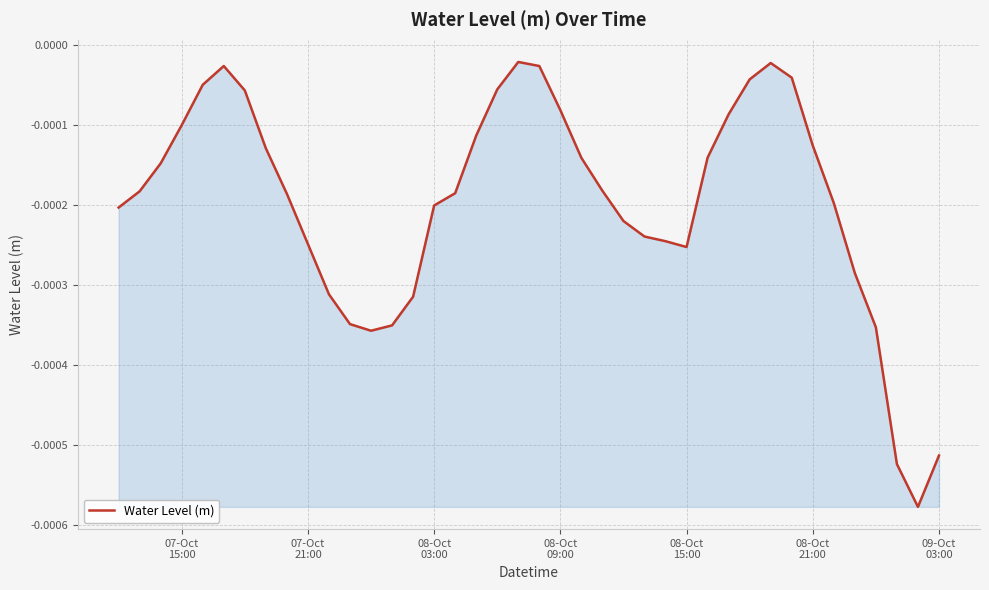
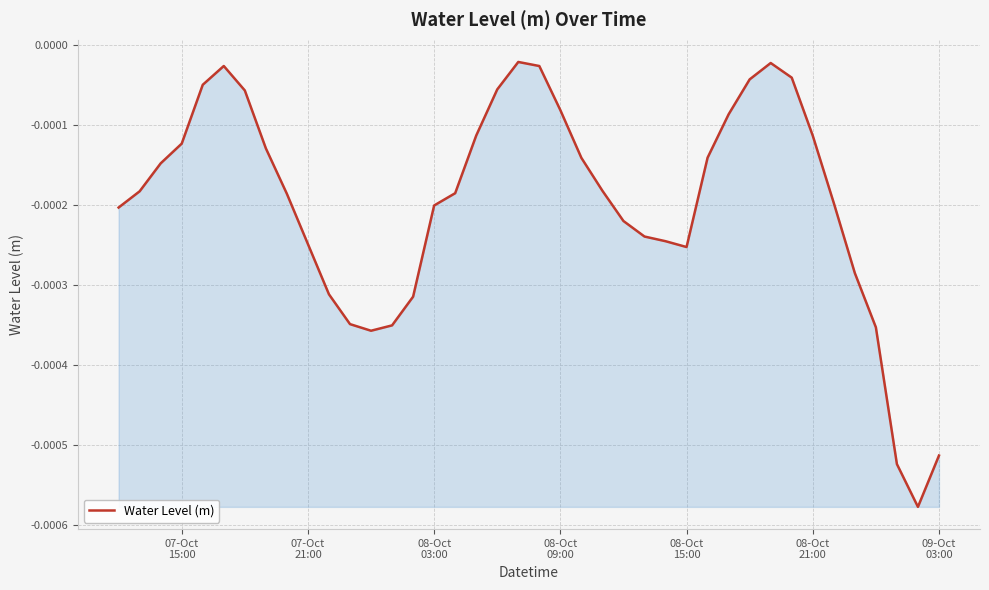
  {
-   "07-Oct 15:00": -0.00010,
+   "07-Oct 15:00": -0.00012,
    "07-Oct 21:00": -0.00025,
    "08-Oct 03:00": -0.00020,
    "08-Oct 09:00": -0.00008,
    "08-Oct 15:00": -0.00025,
-   "08-Oct 21:00": -0.00013,
+   "08-Oct 21:00": -0.00011,
    "09-Oct 03:00": -0.00051
  }
